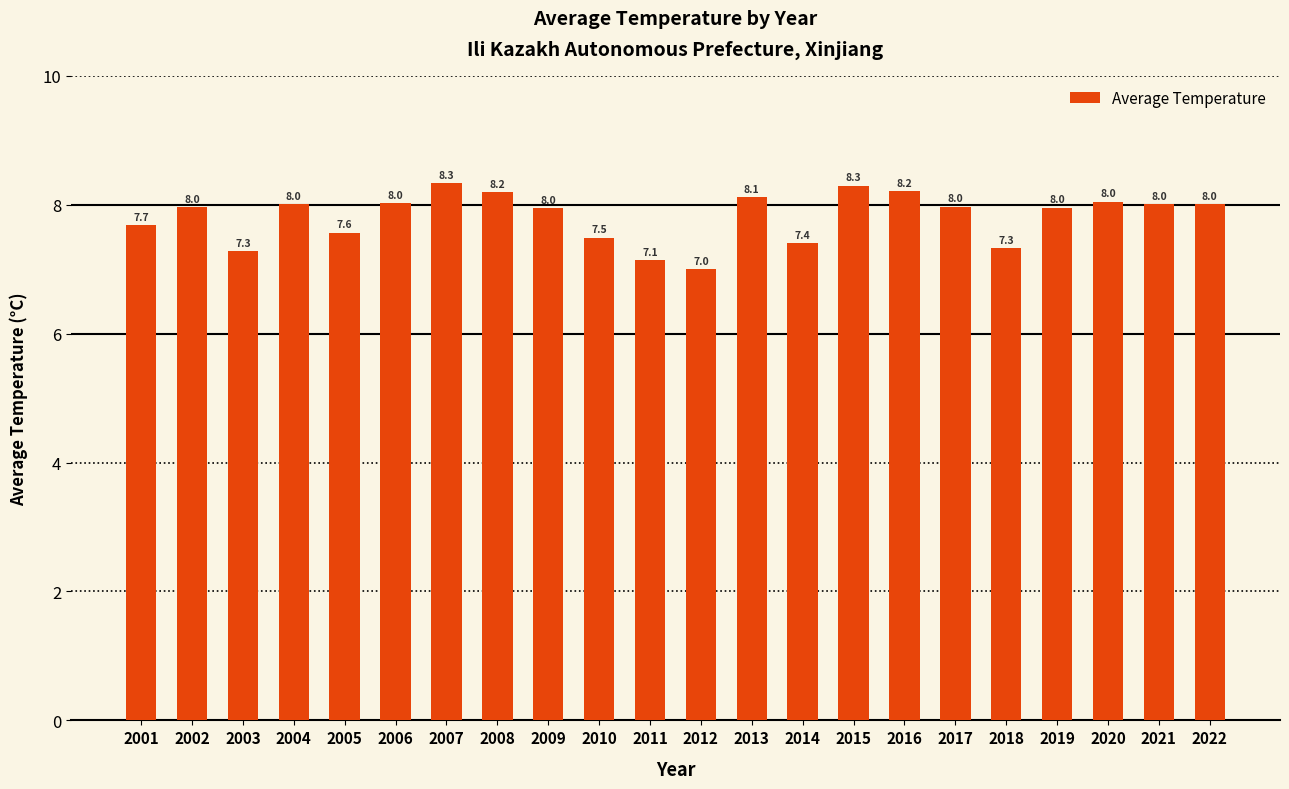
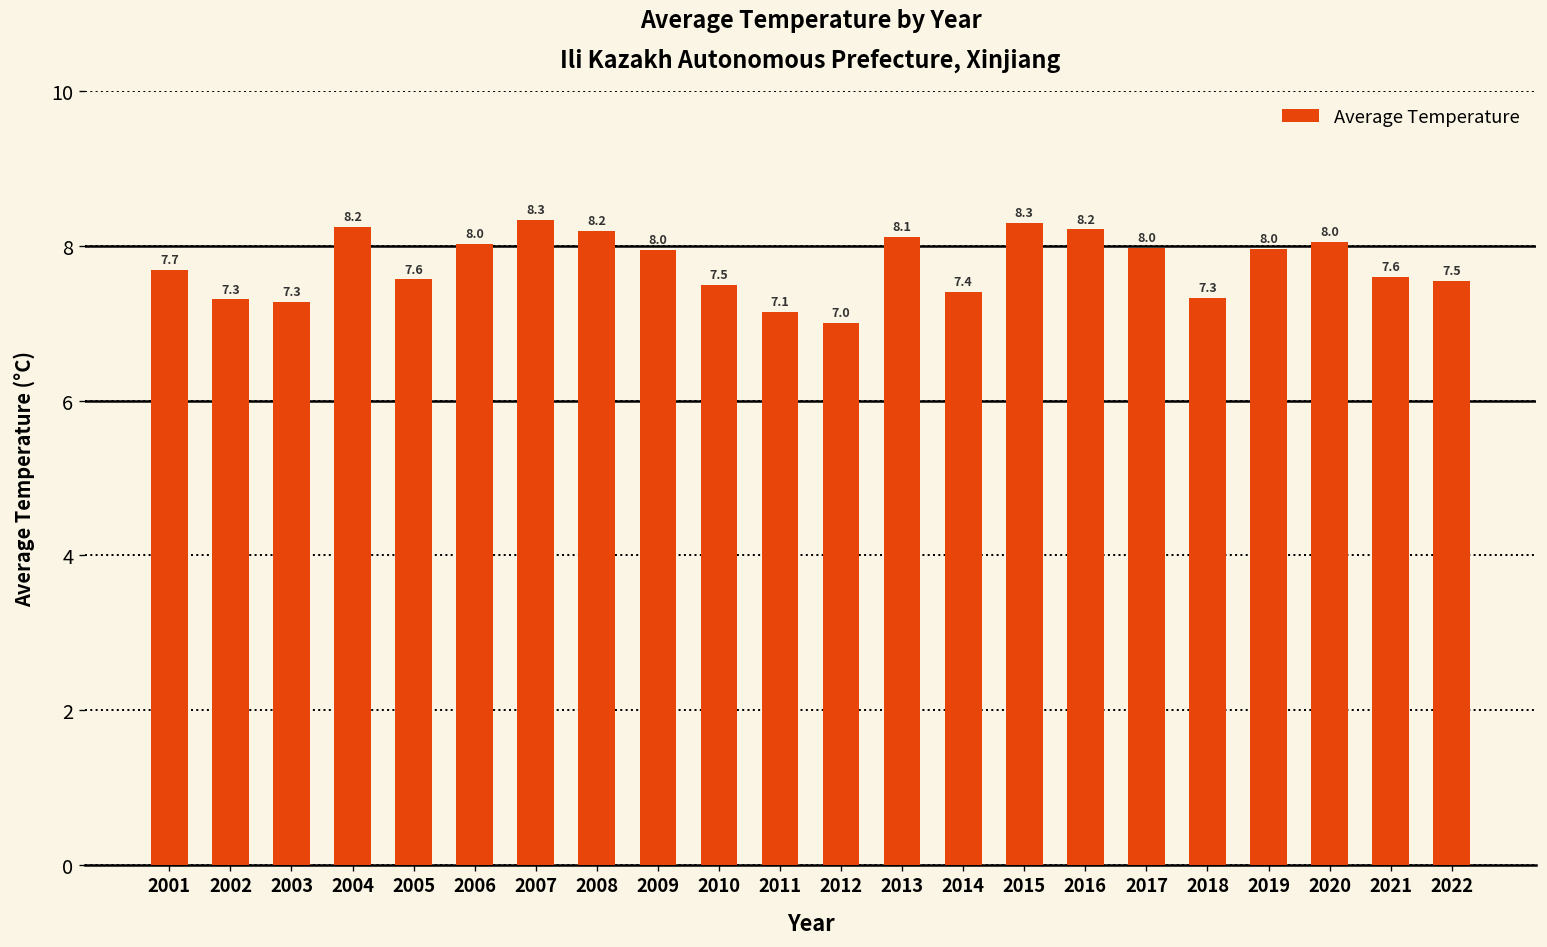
  {
    "2001": 7.7,
-   "2002": 8.0,
+   "2002": 7.3,
    "2003": 7.3,
-   "2004": 8.0,
+   "2004": 8.2,
    "2005": 7.6,
    "2006": 8.0,
    "2007": 8.3,
    "2008": 8.2,
    "2009": 8.0,
    "2010": 7.5,
    "2011": 7.1,
    "2012": 7.0,
    "2013": 8.1,
    "2014": 7.4,
    "2015": 8.3,
    "2016": 8.2,
    "2017": 8.0,
    "2018": 7.3,
    "2019": 8.0,
    "2020": 8.0,
-   "2021": 8.0,
-   "2022": 8.0
+   "2021": 7.6,
+   "2022": 7.5
  }
